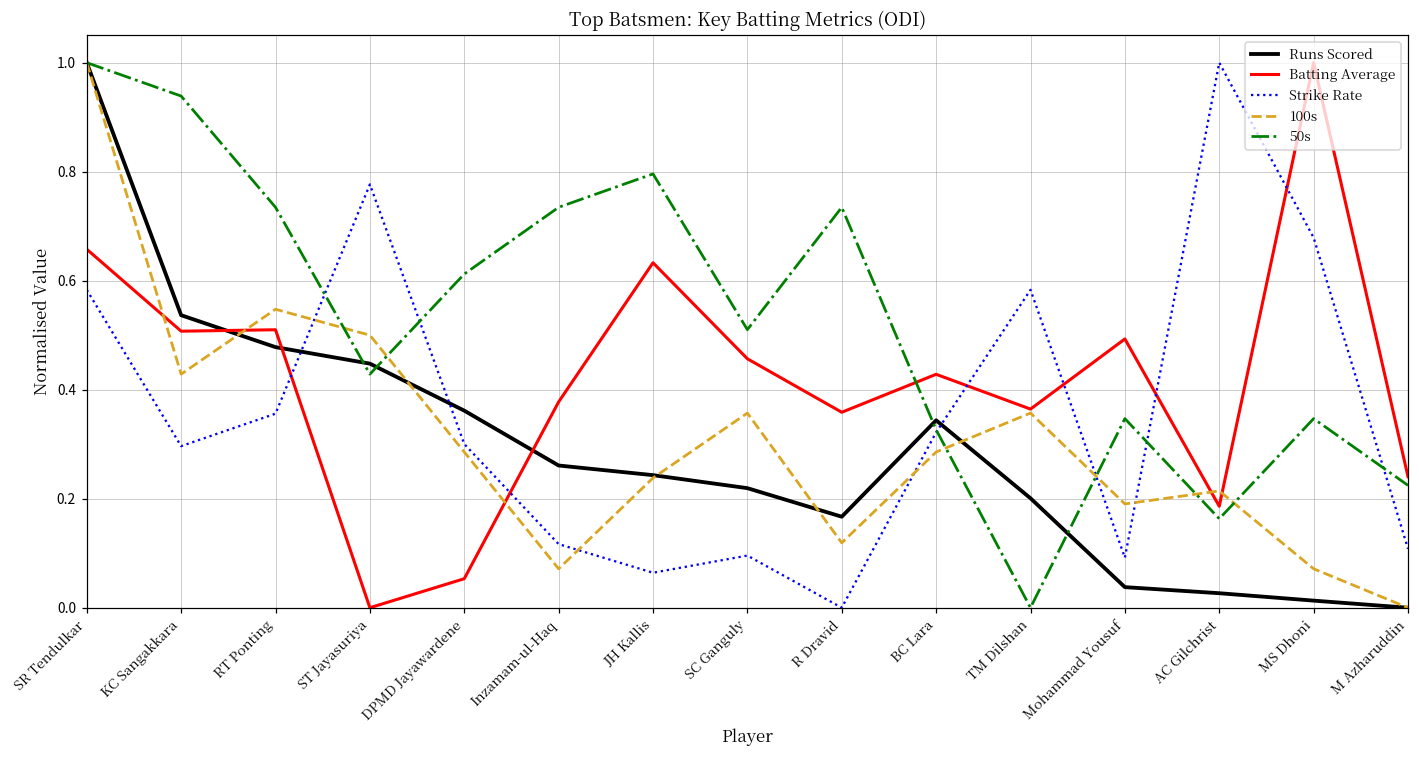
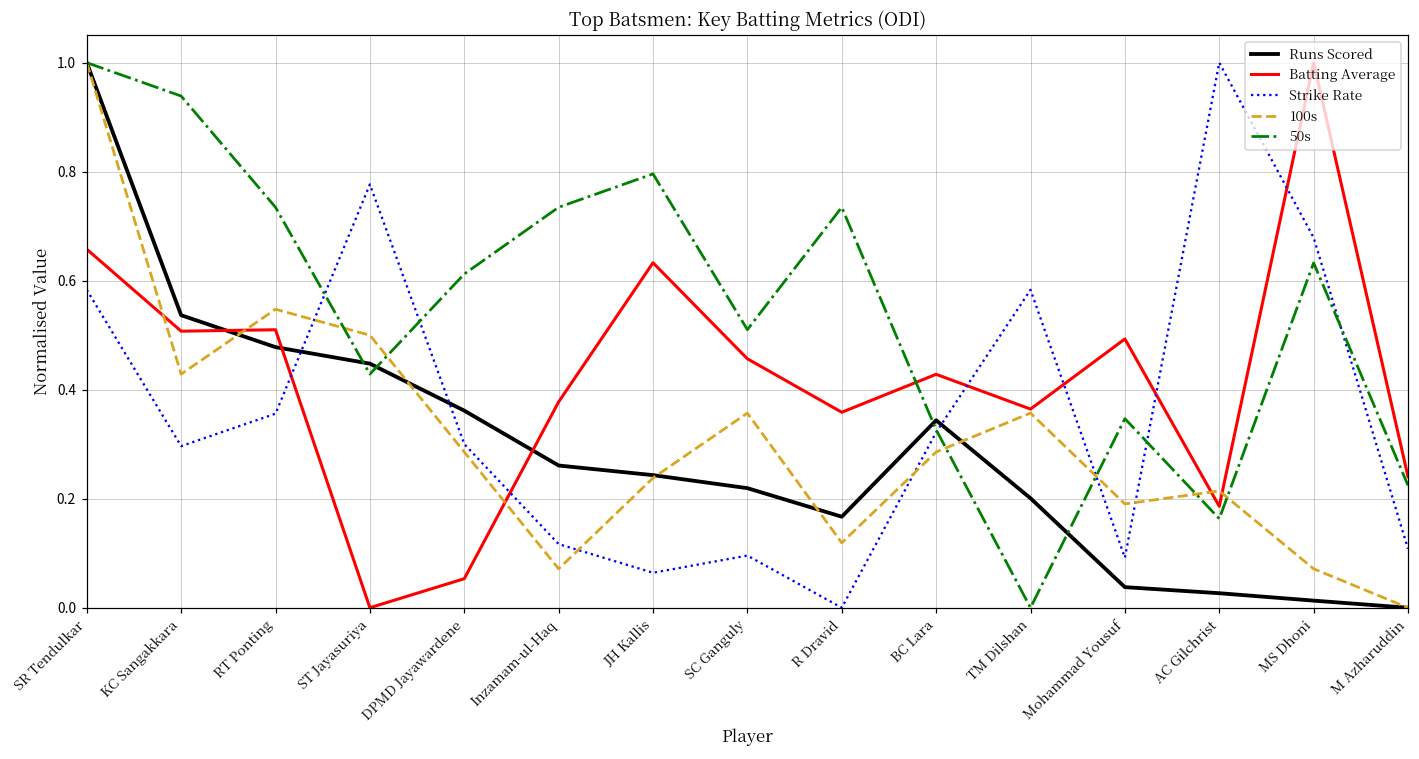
  {
    "Runs Scored": {
      "KC Sangakkara": 0.54,
      "RT Ponting": 0.48,
      "ST Jayasuriya": 0.45,
      "DPMD Jayawardene": 0.36,
      "Inzamam-ul-Haq": 0.26,
      "SC Ganguly": 0.22,
      "R Dravid": 0.17,
      "BC Lara": 0.34,
      "TM Dilshan": 0.20,
      "Mohammad Yousuf": 0.04,
      "AC Gilchrist": 0.03,
      "MS Dhoni": 0.01
    },
    "Batting Average": {
      "SR Tendulkar": 0.66,
      "KC Sangakkara": 0.51,
      "RT Ponting": 0.51,
      "ST Jayasuriya": 0.00,
      "DPMD Jayawardene": 0.05,
      "Inzamam-ul-Haq": 0.38,
      "JH Kallis": 0.63,
      "SC Ganguly": 0.46,
      "R Dravid": 0.36,
      "BC Lara": 0.43,
      "TM Dilshan": 0.36,
      "Mohammad Yousuf": 0.49,
      "AC Gilchrist": 0.19,
      "M Azharuddin": 0.24
    },
    "Strike Rate": {
      "SR Tendulkar": 0.58,
      "KC Sangakkara": 0.30,
      "RT Ponting": 0.36,
      "ST Jayasuriya": 0.78,
      "DPMD Jayawardene": 0.30,
      "Inzamam-ul-Haq": 0.12,
      "JH Kallis": 0.06,
      "SC Ganguly": 0.10,
      "R Dravid": 0.00,
      "TM Dilshan": 0.58,
      "Mohammad Yousuf": 0.09,
      "AC Gilchrist": 1.00,
      "MS Dhoni": 0.68,
      "M Azharuddin": 0.11
    },
    "100s": {
      "KC Sangakkara": 0.43,
      "RT Ponting": 0.55,
      "ST Jayasuriya": 0.50,
      "DPMD Jayawardene": 0.29,
      "Inzamam-ul-Haq": 0.07,
      "SC Ganguly": 0.36,
      "R Dravid": 0.12,
      "BC Lara": 0.29,
      "TM Dilshan": 0.36,
      "Mohammad Yousuf": 0.19,
      "AC Gilchrist": 0.21,
      "MS Dhoni": 0.07
    },
    "50s": {
      "KC Sangakkara": 0.94,
      "RT Ponting": 0.73,
      "ST Jayasuriya": 0.43,
      "DPMD Jayawardene": 0.61,
      "Inzamam-ul-Haq": 0.73,
      "JH Kallis": 0.80,
      "SC Ganguly": 0.51,
      "R Dravid": 0.73,
      "TM Dilshan": 0.00,
      "Mohammad Yousuf": 0.35,
      "AC Gilchrist": 0.16,
-     "MS Dhoni": 0.35,
+     "MS Dhoni": 0.63,
      "M Azharuddin": 0.22
    }
  }
